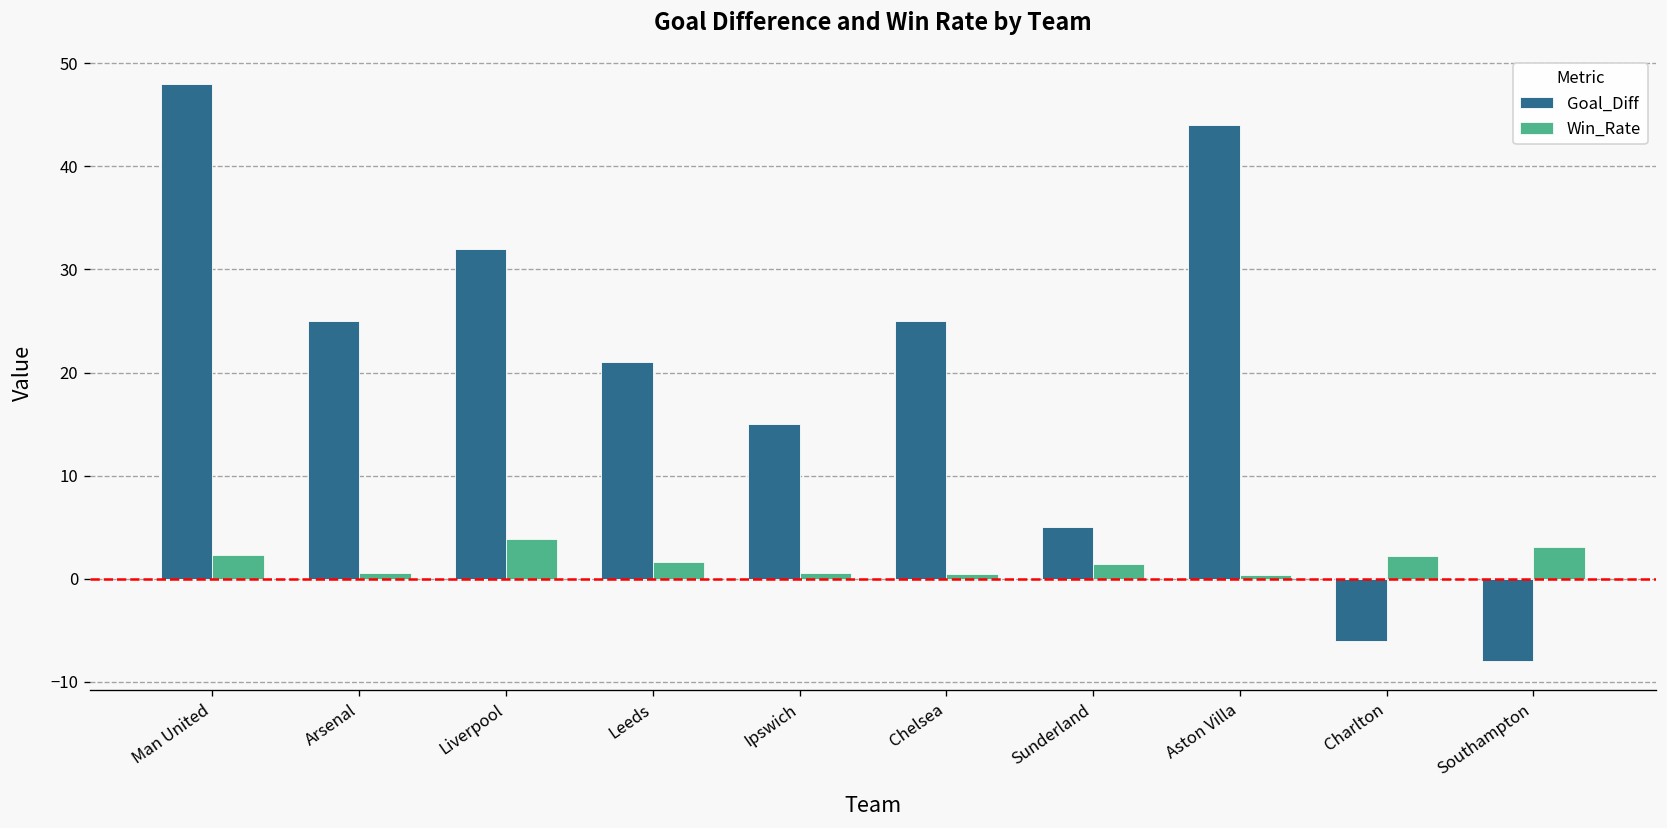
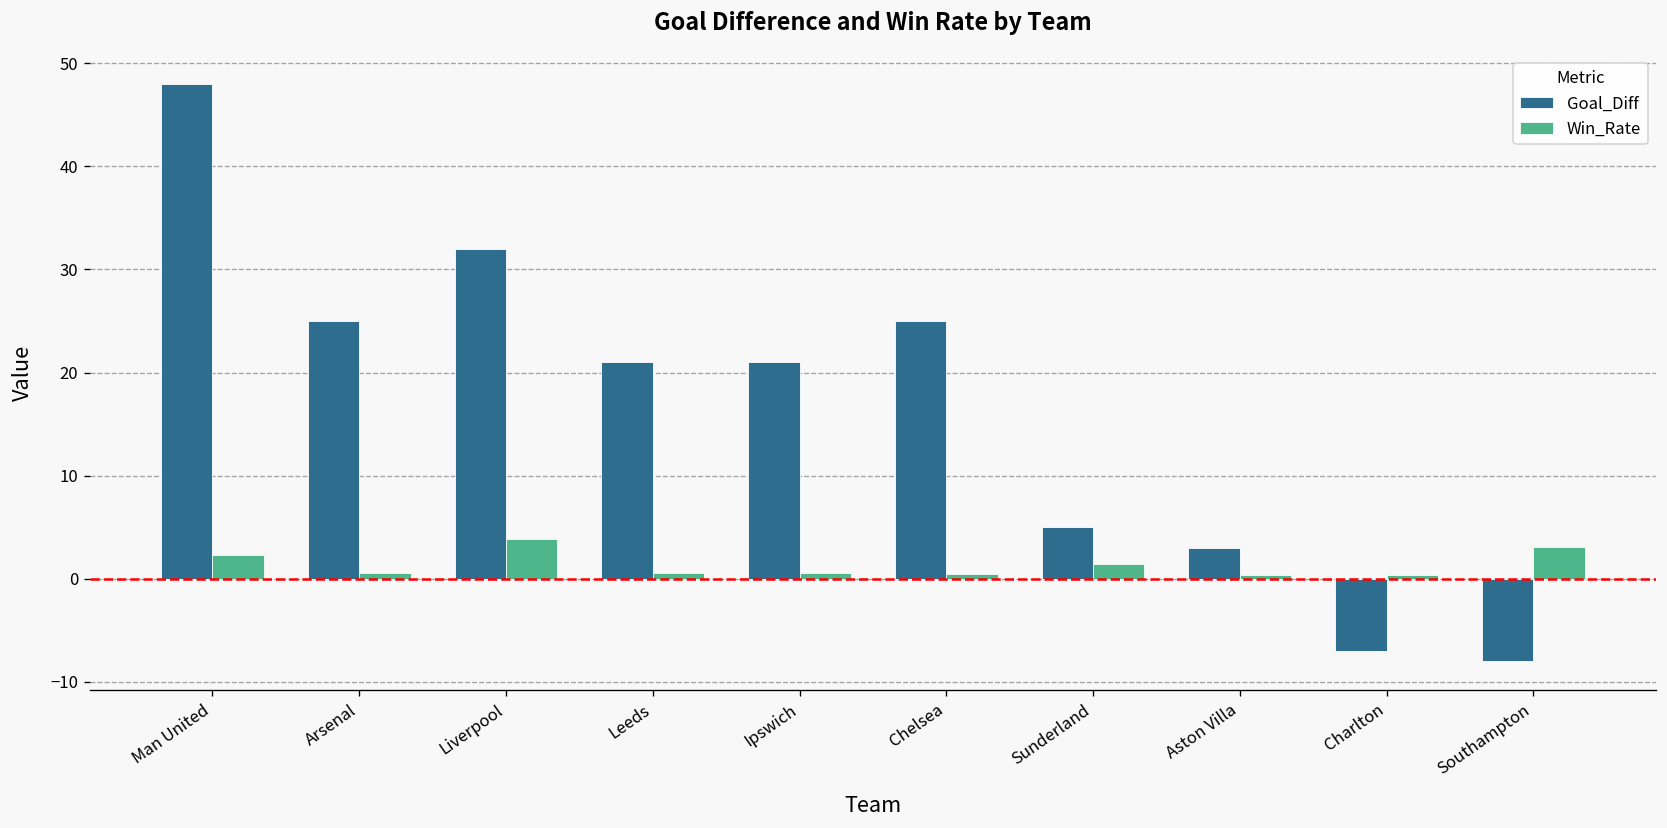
  {
    "Goal_Diff": {
      "Man United": 48,
      "Arsenal": 25,
      "Liverpool": 32,
      "Leeds": 21,
-     "Ipswich": 15,
+     "Ipswich": 21,
      "Chelsea": 25,
      "Sunderland": 5,
-     "Aston Villa": 44,
-     "Charlton": -6,
+     "Aston Villa": 3,
+     "Charlton": -7,
      "Southampton": -8
    },
    "Win_Rate": {
      "Man United": 2,
      "Arsenal": 1,
      "Liverpool": 4,
-     "Leeds": 2,
+     "Leeds": 1,
      "Ipswich": 1,
      "Chelsea": 0,
      "Sunderland": 1,
      "Aston Villa": 0,
-     "Charlton": 2,
+     "Charlton": 0,
      "Southampton": 3
    }
  }
